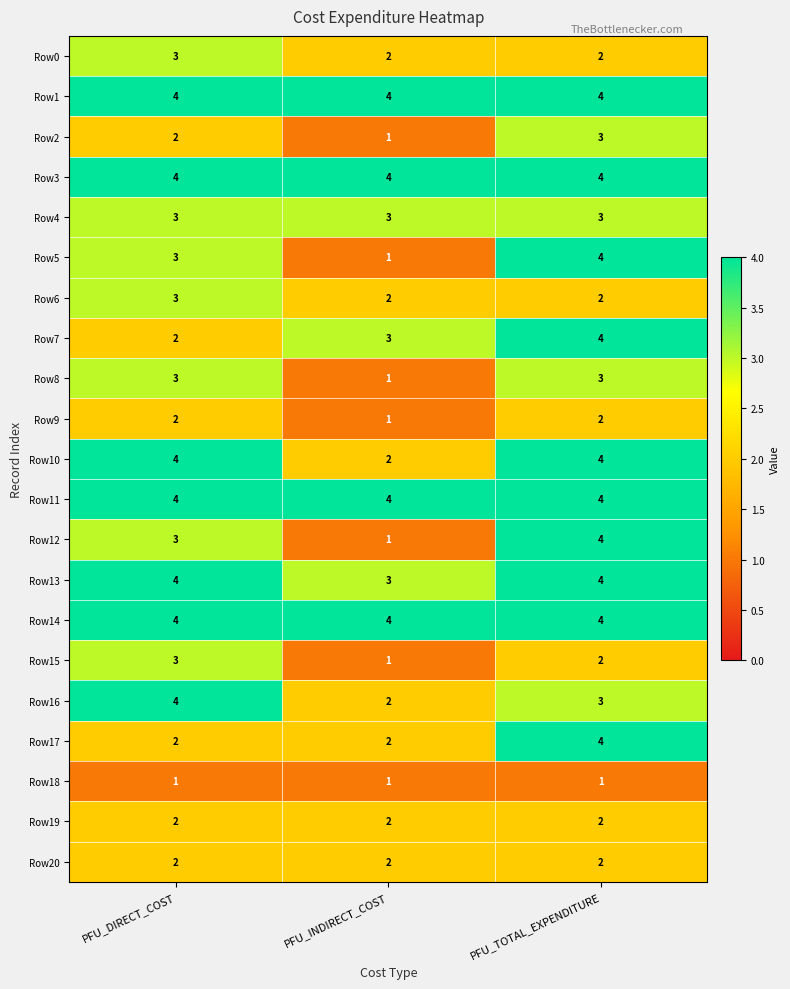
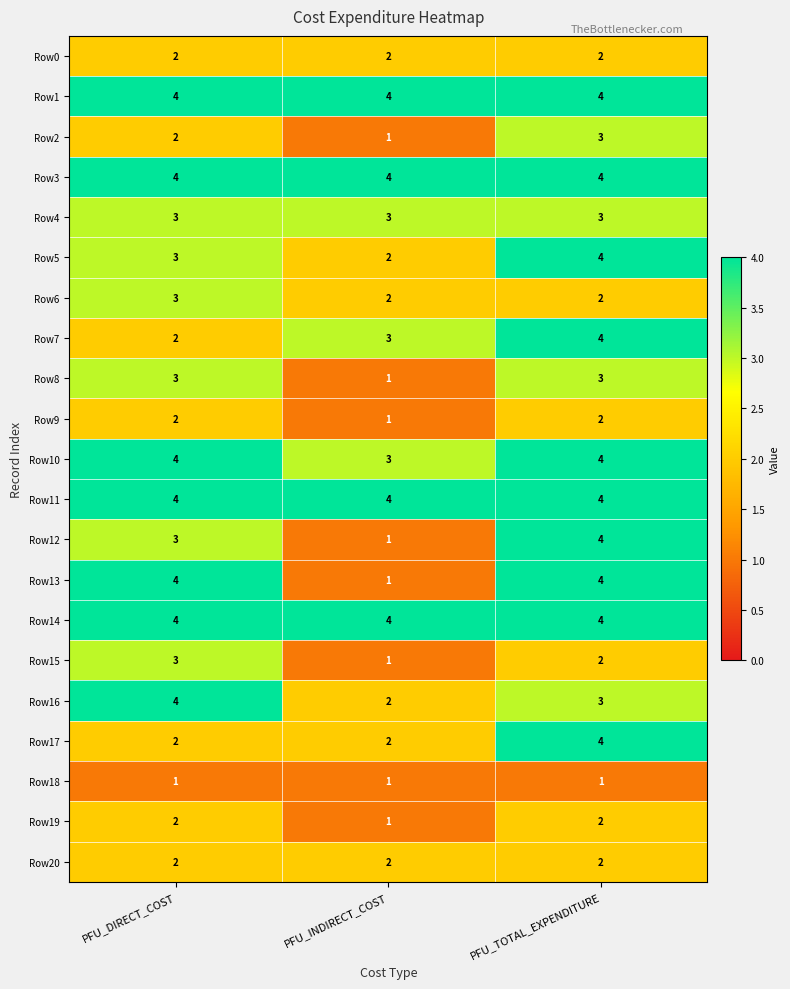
  {
    "Row0": {
-     "PFU_DIRECT_COST": 3,
+     "PFU_DIRECT_COST": 2,
      "PFU_INDIRECT_COST": 2,
      "PFU_TOTAL_EXPENDITURE": 2
    },
    "Row1": {
      "PFU_DIRECT_COST": 4,
      "PFU_INDIRECT_COST": 4,
      "PFU_TOTAL_EXPENDITURE": 4
    },
    "Row2": {
      "PFU_DIRECT_COST": 2,
      "PFU_INDIRECT_COST": 1,
      "PFU_TOTAL_EXPENDITURE": 3
    },
    "Row3": {
      "PFU_DIRECT_COST": 4,
      "PFU_INDIRECT_COST": 4,
      "PFU_TOTAL_EXPENDITURE": 4
    },
    "Row4": {
      "PFU_DIRECT_COST": 3,
      "PFU_INDIRECT_COST": 3,
      "PFU_TOTAL_EXPENDITURE": 3
    },
    "Row5": {
      "PFU_DIRECT_COST": 3,
-     "PFU_INDIRECT_COST": 1,
+     "PFU_INDIRECT_COST": 2,
      "PFU_TOTAL_EXPENDITURE": 4
    },
    "Row6": {
      "PFU_DIRECT_COST": 3,
      "PFU_INDIRECT_COST": 2,
      "PFU_TOTAL_EXPENDITURE": 2
    },
    "Row7": {
      "PFU_DIRECT_COST": 2,
      "PFU_INDIRECT_COST": 3,
      "PFU_TOTAL_EXPENDITURE": 4
    },
    "Row8": {
      "PFU_DIRECT_COST": 3,
      "PFU_INDIRECT_COST": 1,
      "PFU_TOTAL_EXPENDITURE": 3
    },
    "Row9": {
      "PFU_DIRECT_COST": 2,
      "PFU_INDIRECT_COST": 1,
      "PFU_TOTAL_EXPENDITURE": 2
    },
    "Row10": {
      "PFU_DIRECT_COST": 4,
-     "PFU_INDIRECT_COST": 2,
+     "PFU_INDIRECT_COST": 3,
      "PFU_TOTAL_EXPENDITURE": 4
    },
    "Row11": {
      "PFU_DIRECT_COST": 4,
      "PFU_INDIRECT_COST": 4,
      "PFU_TOTAL_EXPENDITURE": 4
    },
    "Row12": {
      "PFU_DIRECT_COST": 3,
      "PFU_INDIRECT_COST": 1,
      "PFU_TOTAL_EXPENDITURE": 4
    },
    "Row13": {
      "PFU_DIRECT_COST": 4,
-     "PFU_INDIRECT_COST": 3,
+     "PFU_INDIRECT_COST": 1,
      "PFU_TOTAL_EXPENDITURE": 4
    },
    "Row14": {
      "PFU_DIRECT_COST": 4,
      "PFU_INDIRECT_COST": 4,
      "PFU_TOTAL_EXPENDITURE": 4
    },
    "Row15": {
      "PFU_DIRECT_COST": 3,
      "PFU_INDIRECT_COST": 1,
      "PFU_TOTAL_EXPENDITURE": 2
    },
    "Row16": {
      "PFU_DIRECT_COST": 4,
      "PFU_INDIRECT_COST": 2,
      "PFU_TOTAL_EXPENDITURE": 3
    },
    "Row17": {
      "PFU_DIRECT_COST": 2,
      "PFU_INDIRECT_COST": 2,
      "PFU_TOTAL_EXPENDITURE": 4
    },
    "Row18": {
      "PFU_DIRECT_COST": 1,
      "PFU_INDIRECT_COST": 1,
      "PFU_TOTAL_EXPENDITURE": 1
    },
    "Row19": {
      "PFU_DIRECT_COST": 2,
-     "PFU_INDIRECT_COST": 2,
+     "PFU_INDIRECT_COST": 1,
      "PFU_TOTAL_EXPENDITURE": 2
    },
    "Row20": {
      "PFU_DIRECT_COST": 2,
      "PFU_INDIRECT_COST": 2,
      "PFU_TOTAL_EXPENDITURE": 2
    }
  }
